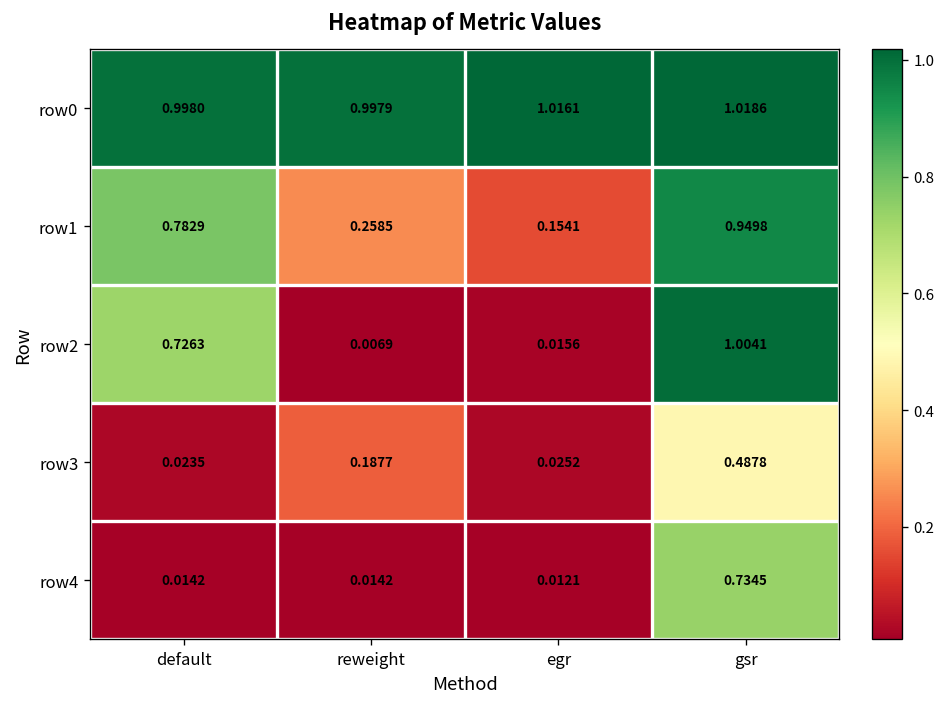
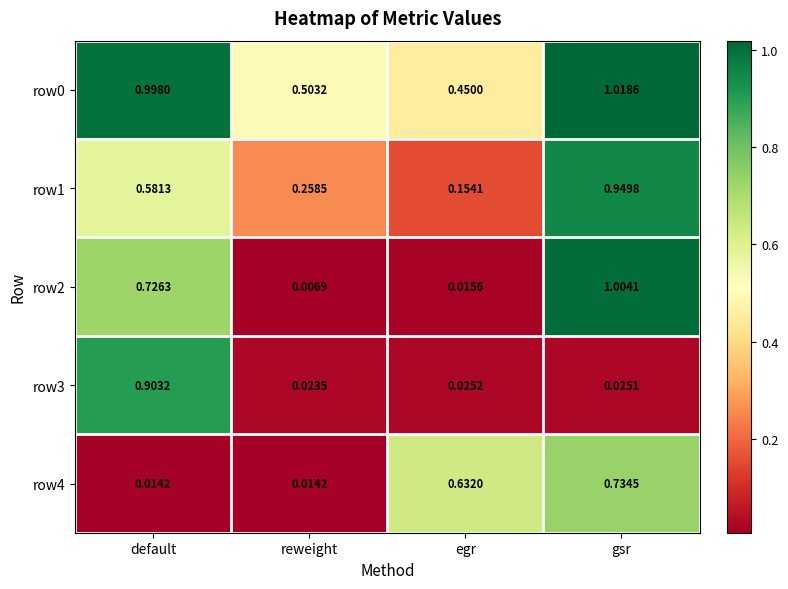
  {
    "row0": {
      "default": 0.9980,
-     "reweight": 0.9979,
-     "egr": 1.0161,
+     "reweight": 0.5032,
+     "egr": 0.4500,
      "gsr": 1.0186
    },
    "row1": {
-     "default": 0.7829,
+     "default": 0.5813,
      "reweight": 0.2585,
      "egr": 0.1541,
      "gsr": 0.9498
    },
    "row2": {
      "default": 0.7263,
      "reweight": 0.0069,
      "egr": 0.0156,
      "gsr": 1.0041
    },
    "row3": {
-     "default": 0.0235,
-     "reweight": 0.1877,
+     "default": 0.9032,
+     "reweight": 0.0235,
      "egr": 0.0252,
-     "gsr": 0.4878
+     "gsr": 0.0251
    },
    "row4": {
      "default": 0.0142,
      "reweight": 0.0142,
-     "egr": 0.0121,
+     "egr": 0.6320,
      "gsr": 0.7345
    }
  }
